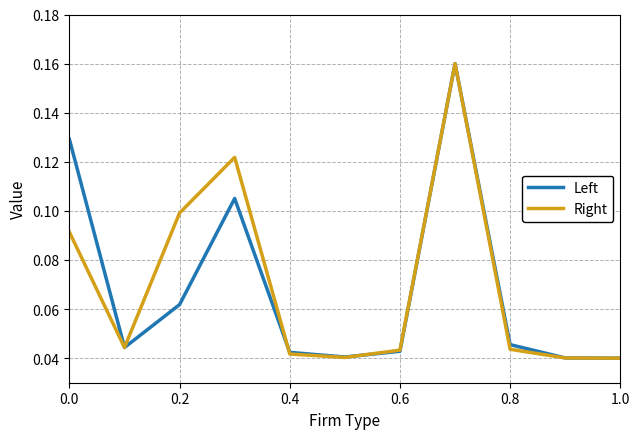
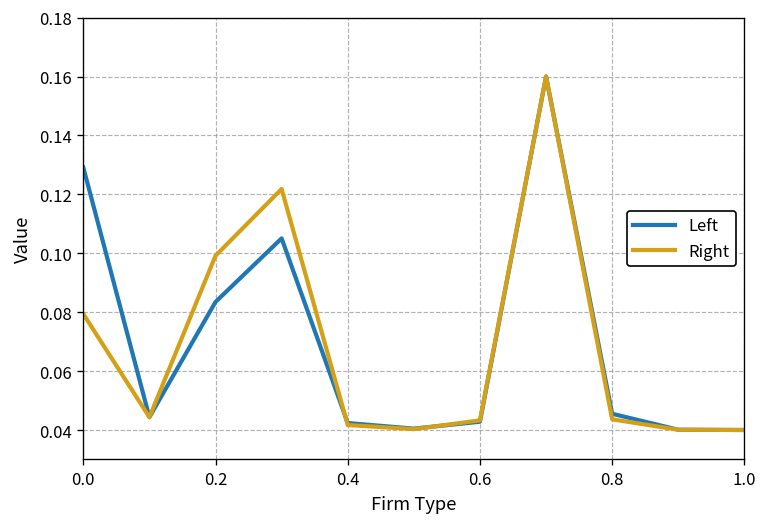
  {
    "Left": {
      "0.0": 0.129,
-     "0.2": 0.062,
+     "0.2": 0.083,
      "0.8": 0.046
    },
    "Right": {
-     "0.0": 0.091,
+     "0.0": 0.079,
      "0.2": 0.099,
      "0.8": 0.044
    }
  }
